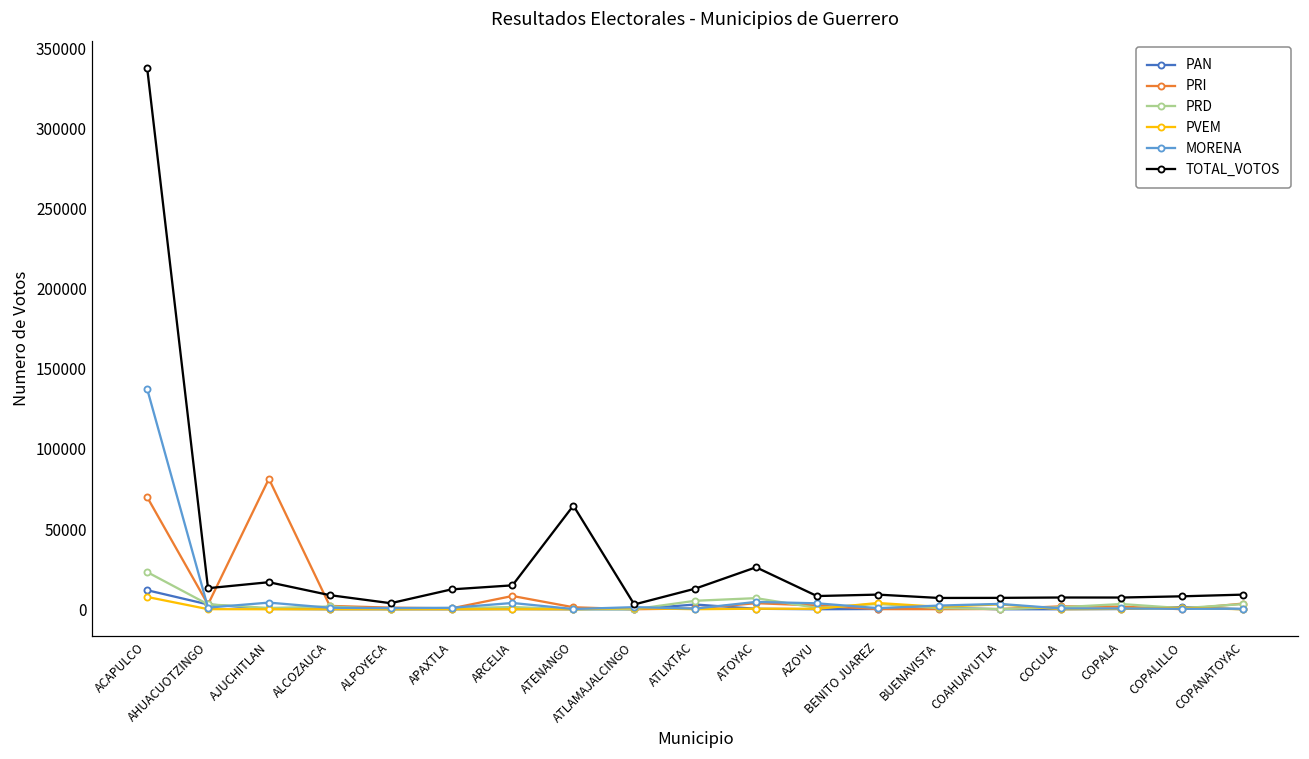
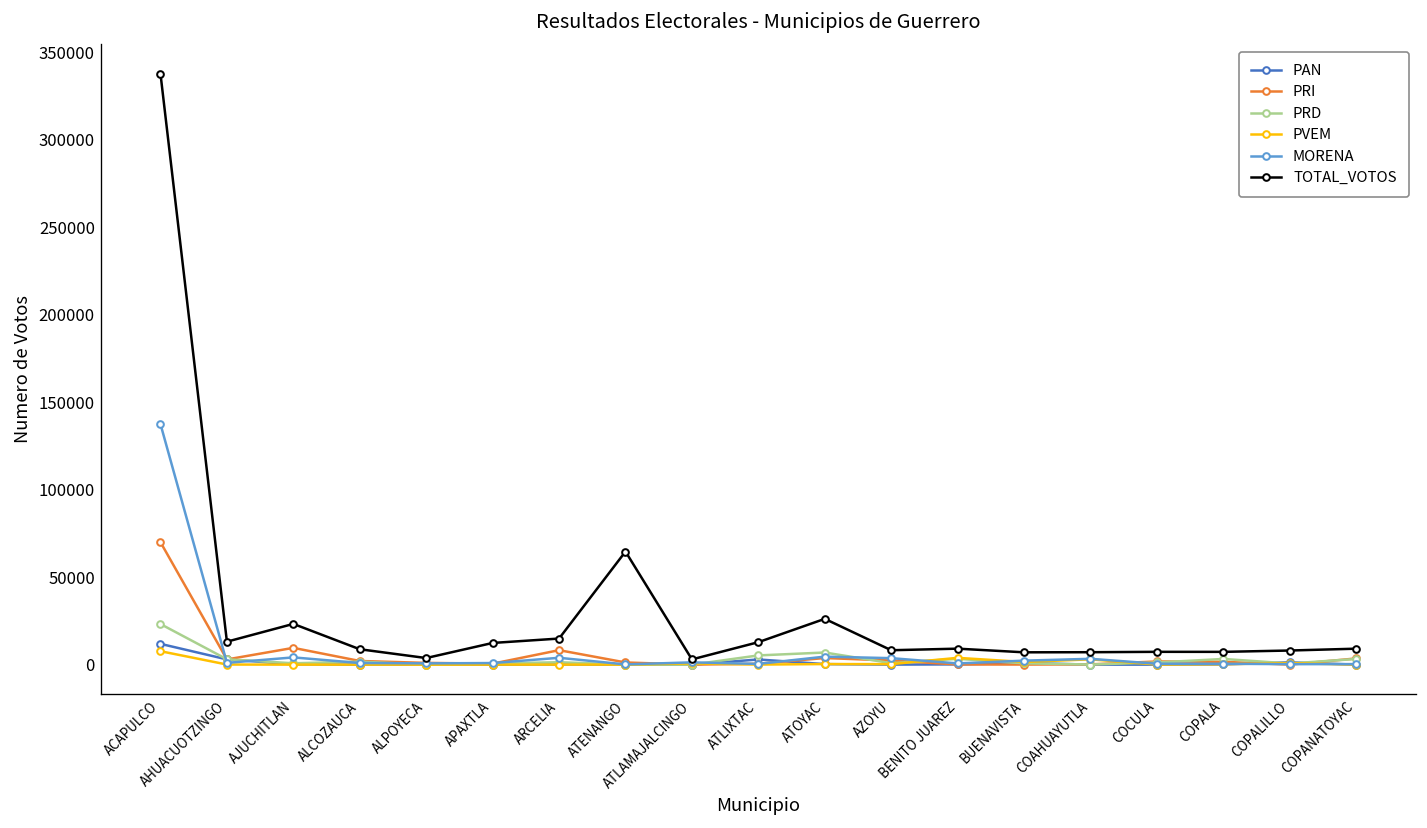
  {
    "PRI": {
      "ACAPULCO": 70000,
-     "AJUCHITLAN": 81000,
+     "AJUCHITLAN": 10000,
      "ARCELIA": 8000
    },
    "PRD": {
      "ACAPULCO": 23000,
      "ATLIXTAC": 5000,
      "ATOYAC": 7000
    },
    "PVEM": {
      "ACAPULCO": 8000
    },
    "TOTAL_VOTOS": {
      "ACAPULCO": 338000,
      "AHUACUOTZINGO": 13000,
-     "AJUCHITLAN": 17000,
+     "AJUCHITLAN": 23000,
      "ALCOZAUCA": 9000,
      "ALPOYECA": 4000,
      "APAXTLA": 12000,
      "ARCELIA": 15000,
      "ATENANGO": 65000,
      "ATLIXTAC": 13000,
      "ATOYAC": 26000,
      "AZOYU": 8000,
      "BENITO JUAREZ": 9000,
      "BUENAVISTA": 7000,
      "COAHUAYUTLA": 7000,
      "COCULA": 7000,
      "COPALA": 7000,
      "COPALILLO": 8000,
      "COPANATOYAC": 9000
    }
  }
